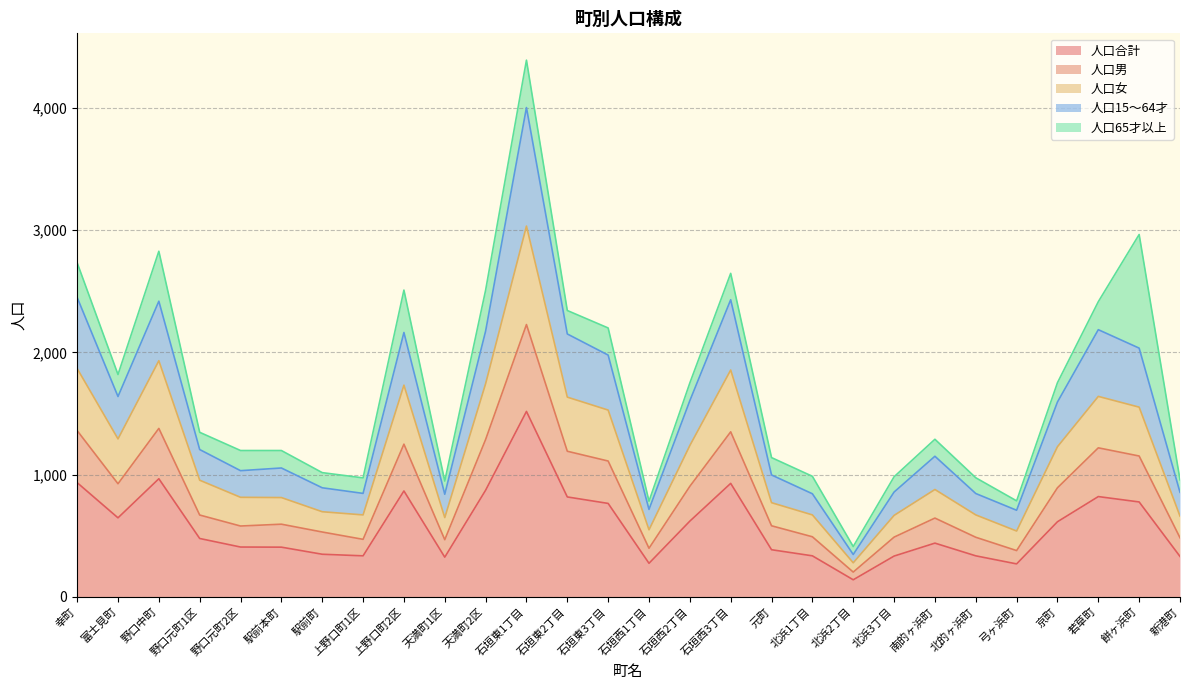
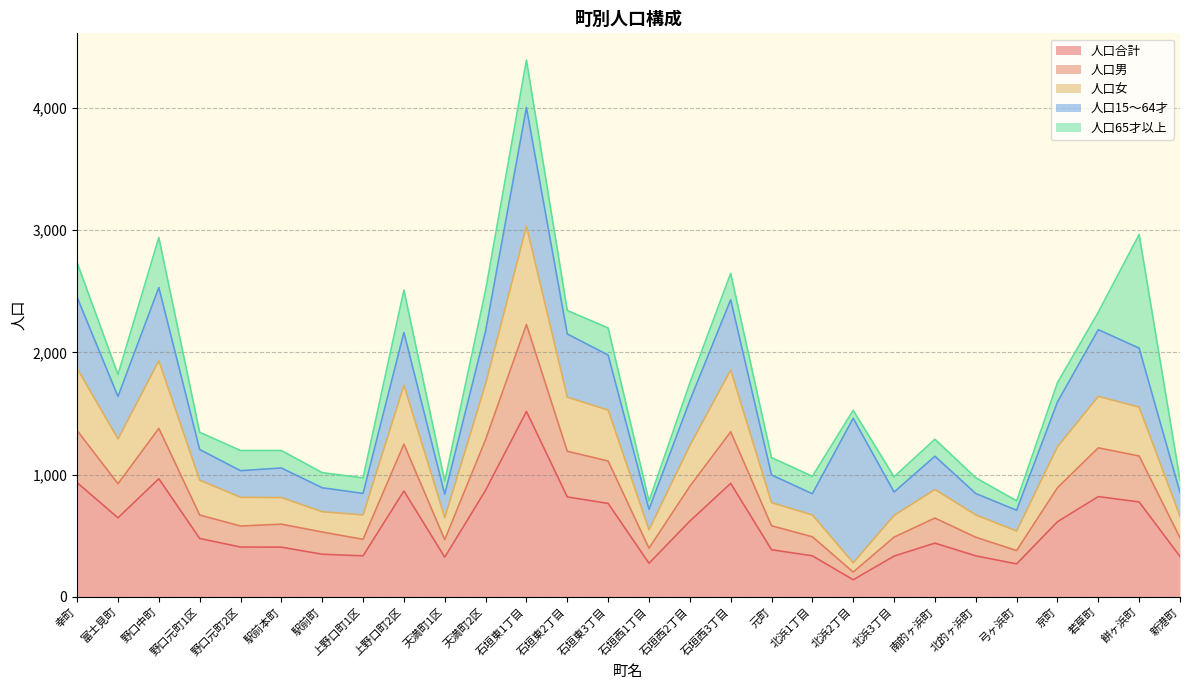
  {
    "人口15～64才": {
      "幸町": "580",
      "富士見町": "350",
-     "野口中町": "490",
+     "野口中町": "600",
      "野口元町1区": "250",
      "野口元町2区": "220",
      "駅前本町": "240",
      "駅前町": "200",
      "上野口町1区": "180",
      "上野口町2区": "430",
      "天満町1区": "190",
      "天満町2区": "430",
      "石垣東1丁目": "970",
      "石垣東2丁目": "520",
      "石垣東3丁目": "450",
      "石垣西1丁目": "170",
      "石垣西2丁目": "370",
      "石垣西3丁目": "580",
      "元町": "230",
      "北浜1丁目": "170",
-     "北浜2丁目": "70",
+     "北浜2丁目": "1,180",
      "北浜3丁目": "190",
      "南的ヶ浜町": "270",
      "北的ヶ浜町": "180",
      "弓ヶ浜町": "170",
      "京町": "370",
      "若草町": "550",
      "餅ヶ浜町": "480",
      "新港町": "200"
    },
    "人口65才以上": {
      "幸町": "280",
      "富士見町": "180",
      "野口中町": "410",
      "野口元町1区": "140",
      "野口元町2区": "170",
      "駅前本町": "140",
      "駅前町": "120",
      "上野口町1区": "130",
      "上野口町2区": "350",
      "天満町1区": "110",
      "天満町2区": "340",
      "石垣東1丁目": "390",
      "石垣東2丁目": "190",
      "石垣東3丁目": "220",
      "石垣西1丁目": "70",
      "石垣西2丁目": "150",
      "石垣西3丁目": "220",
      "元町": "140",
      "北浜1丁目": "140",
      "北浜2丁目": "70",
      "北浜3丁目": "130",
      "南的ヶ浜町": "140",
      "北的ヶ浜町": "130",
      "弓ヶ浜町": "80",
      "京町": "160",
-     "若草町": "230",
+     "若草町": "140",
      "餅ヶ浜町": "930",
      "新港町": "100"
    }
  }
